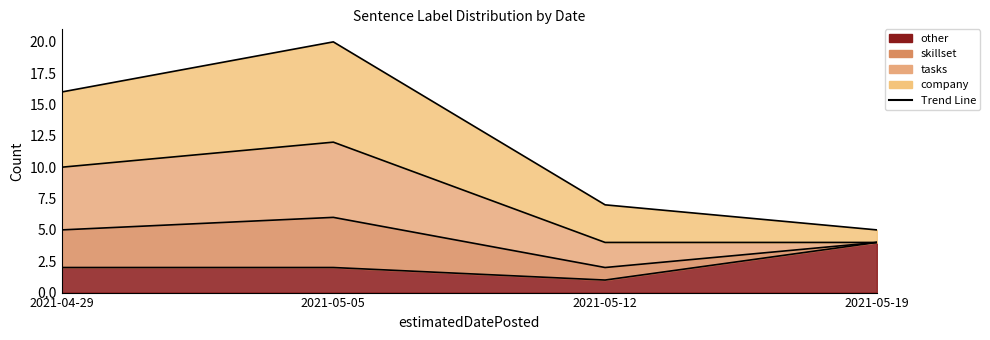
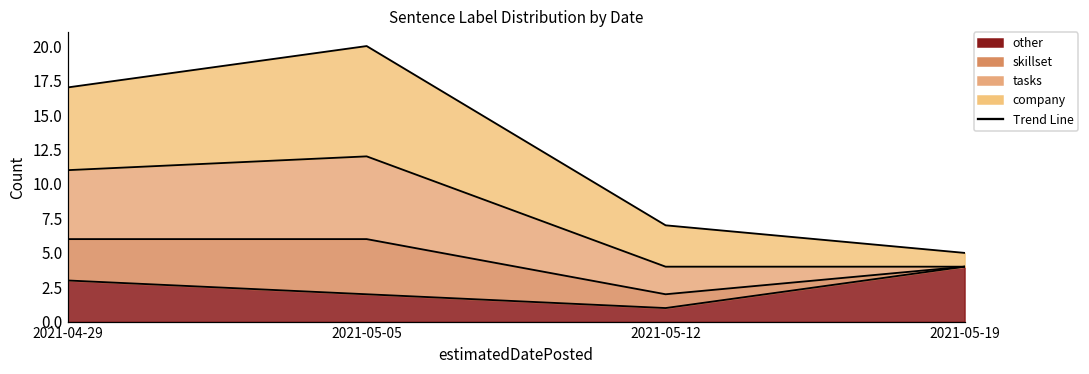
  {
    "other": {
-     "2021-04-29": 2,
+     "2021-04-29": 3,
      "2021-05-05": 2,
      "2021-05-12": 1
    }
  }
